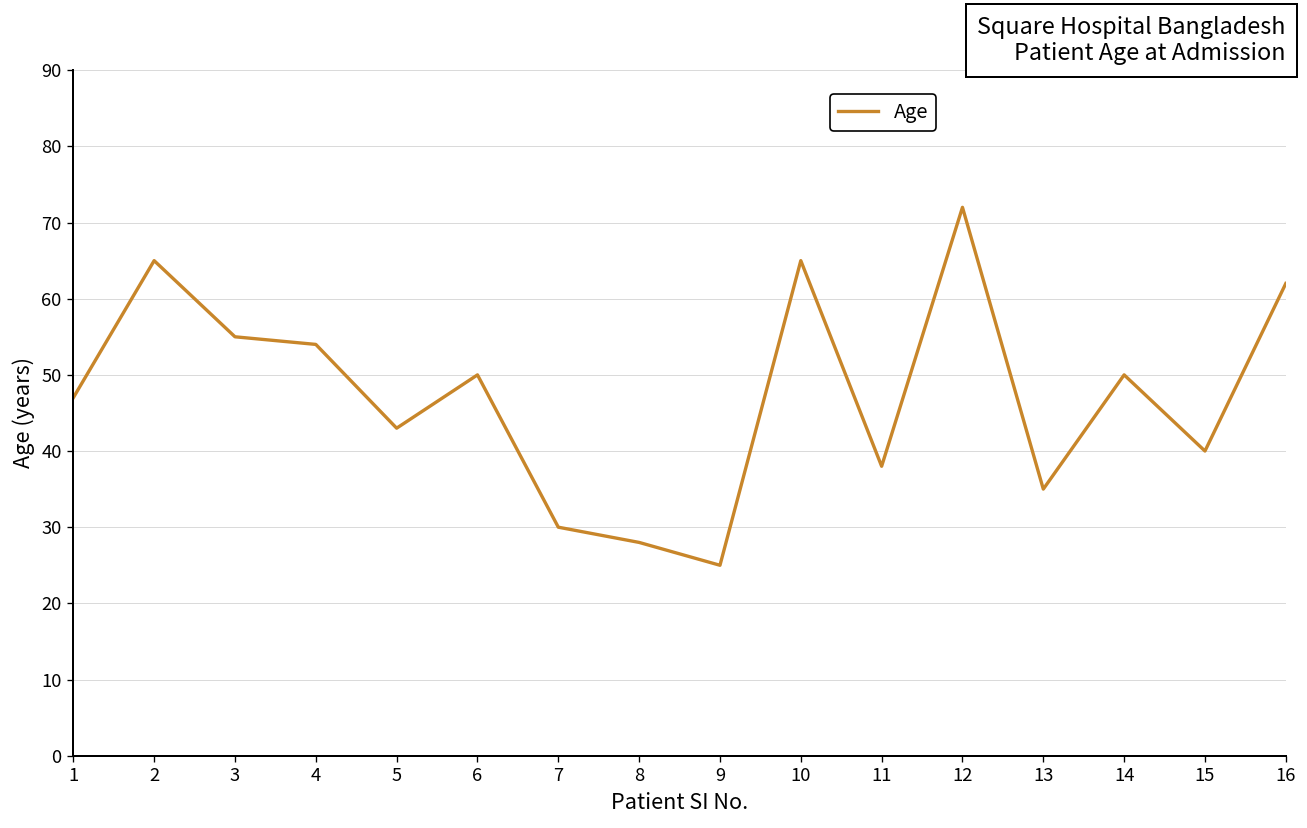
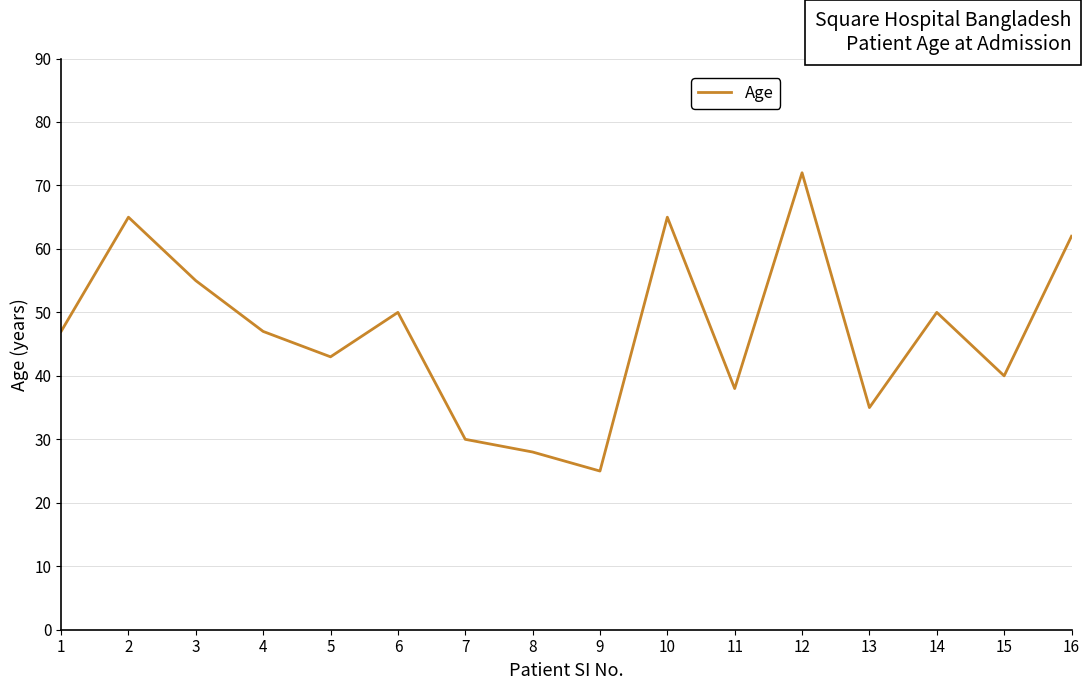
  {
    "1": 47,
    "2": 65,
    "3": 55,
-   "4": 54,
+   "4": 47,
    "5": 43,
    "6": 50,
    "7": 30,
    "8": 28,
    "9": 25,
    "10": 65,
    "11": 38,
    "12": 72,
    "13": 35,
    "14": 50,
    "15": 40,
    "16": 62
  }
